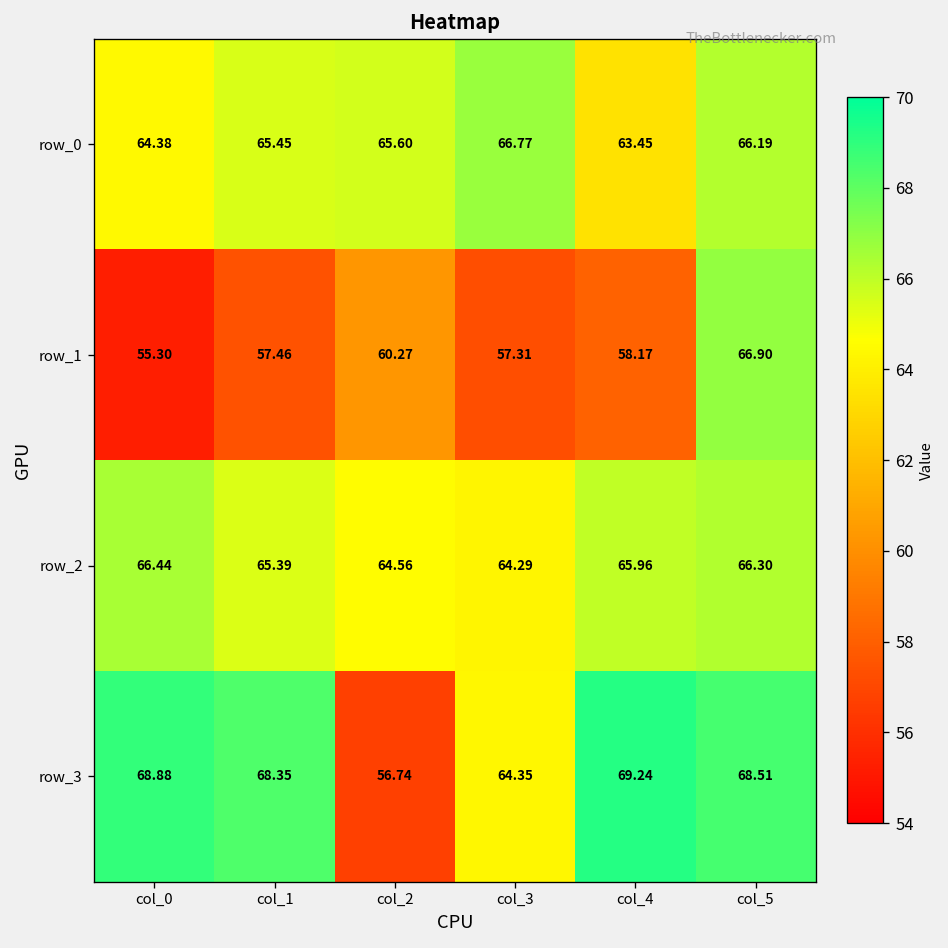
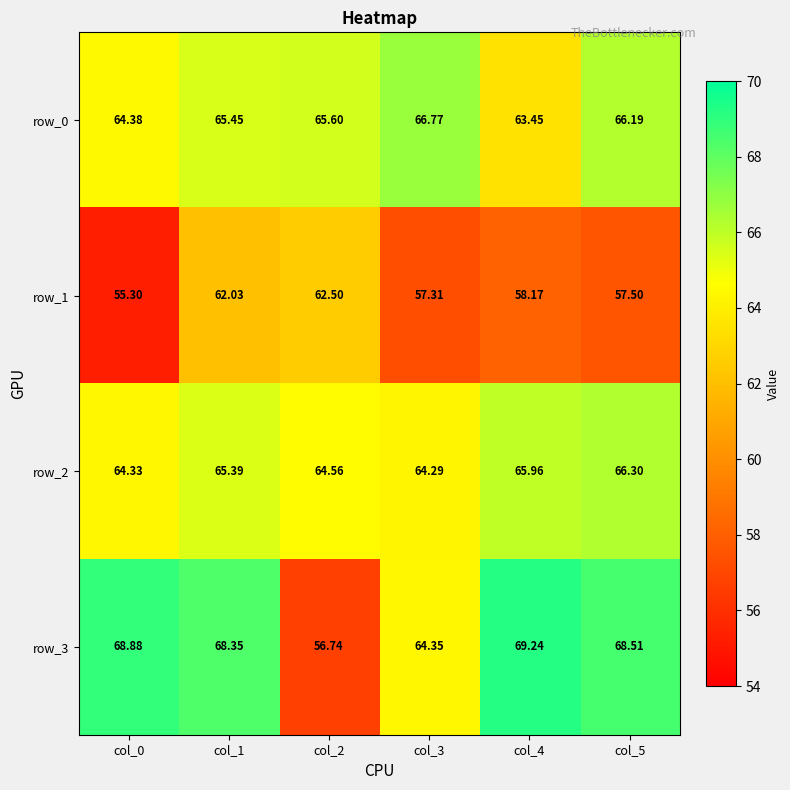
  {
    "row_0": {
      "col_0": 64.38,
      "col_1": 65.45,
      "col_2": 65.60,
      "col_3": 66.77,
      "col_4": 63.45,
      "col_5": 66.19
    },
    "row_1": {
      "col_0": 55.30,
-     "col_1": 57.46,
-     "col_2": 60.27,
+     "col_1": 62.03,
+     "col_2": 62.50,
      "col_3": 57.31,
      "col_4": 58.17,
-     "col_5": 66.90
+     "col_5": 57.50
    },
    "row_2": {
-     "col_0": 66.44,
+     "col_0": 64.33,
      "col_1": 65.39,
      "col_2": 64.56,
      "col_3": 64.29,
      "col_4": 65.96,
      "col_5": 66.30
    },
    "row_3": {
      "col_0": 68.88,
      "col_1": 68.35,
      "col_2": 56.74,
      "col_3": 64.35,
      "col_4": 69.24,
      "col_5": 68.51
    }
  }
